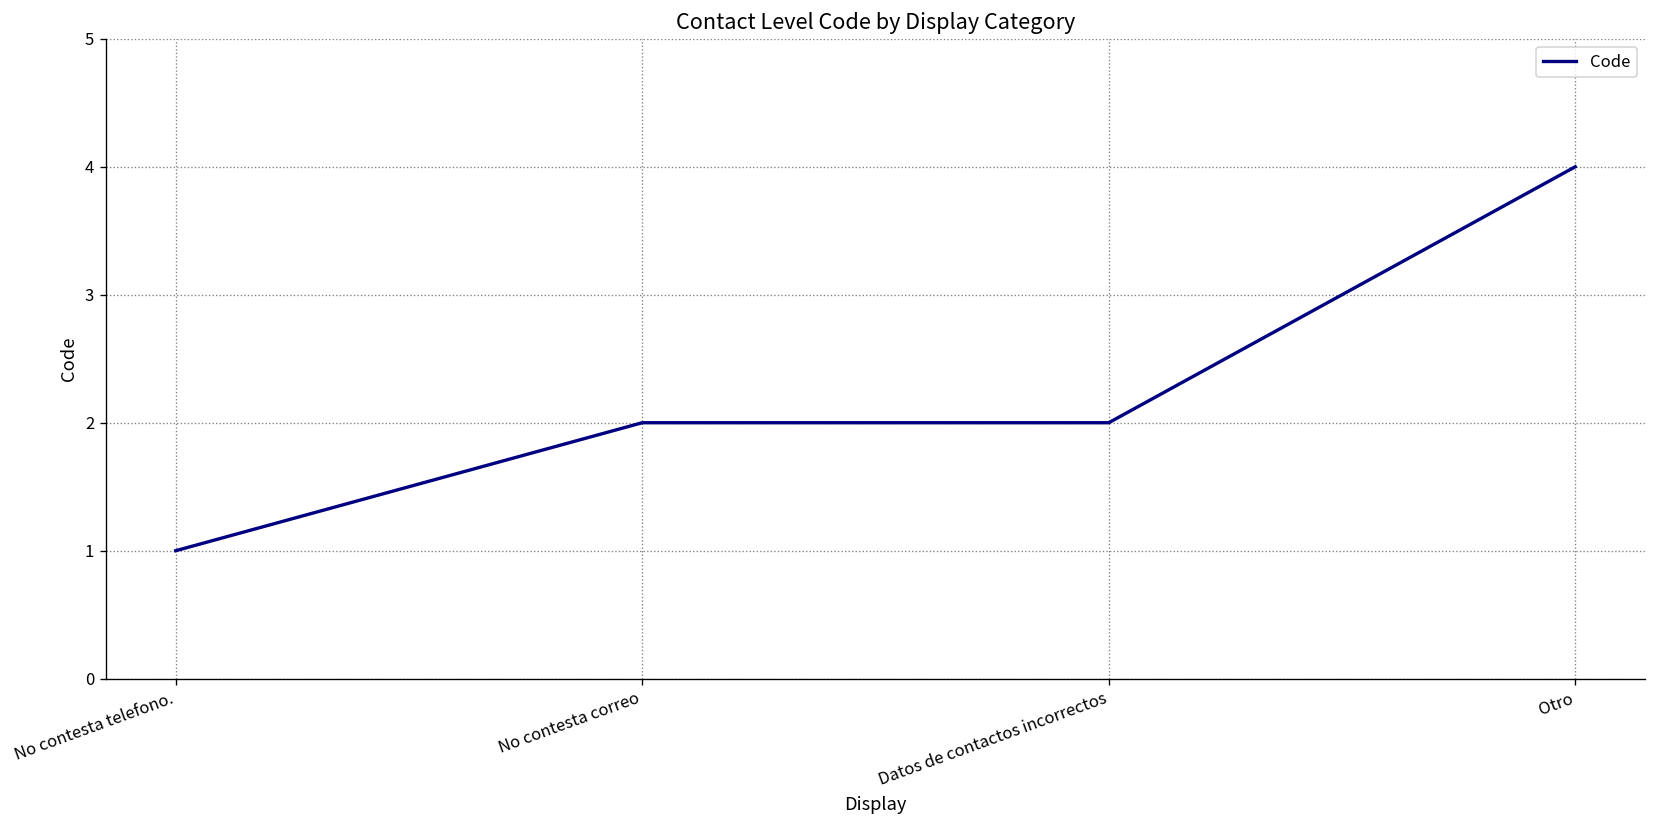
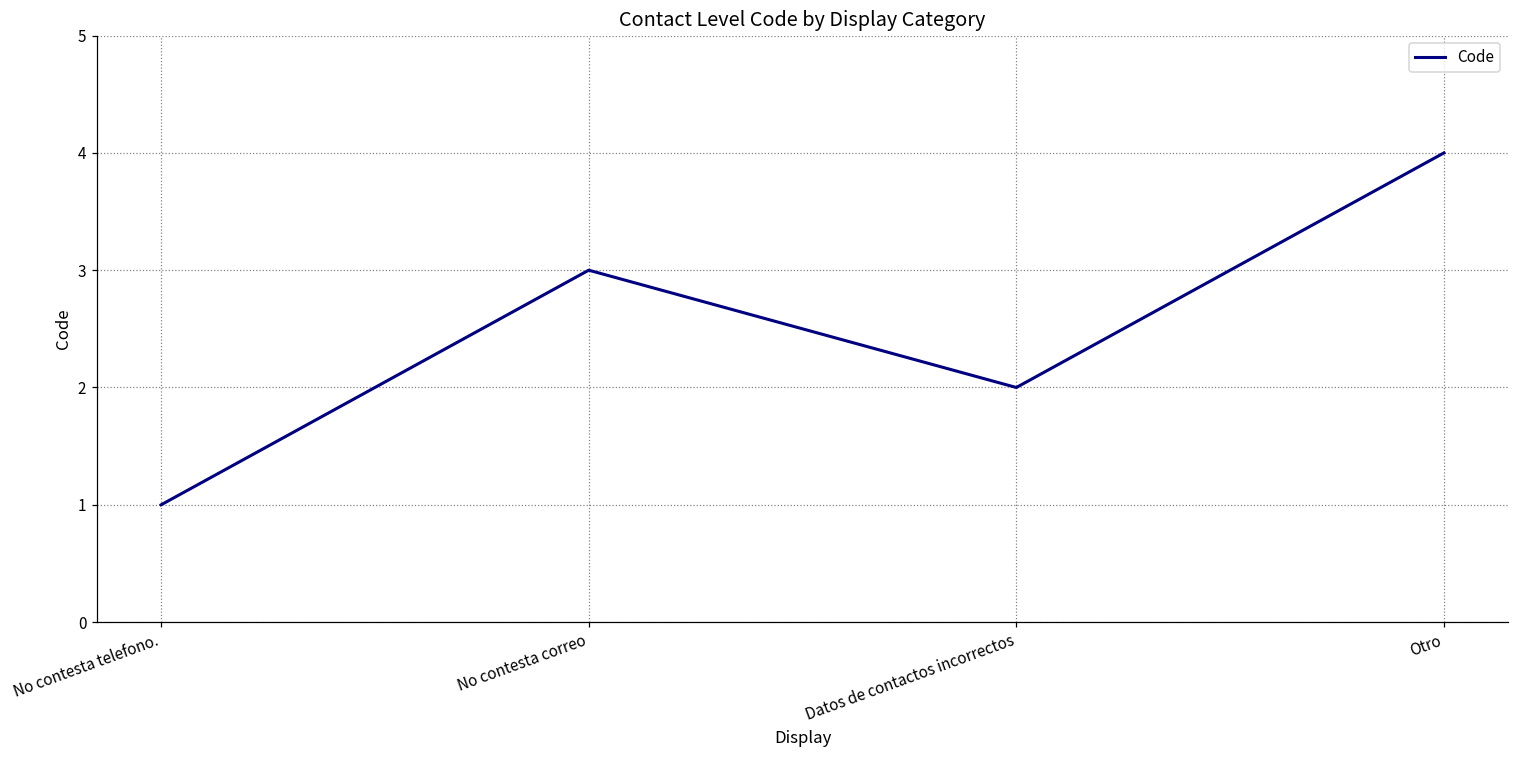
  {
    "No contesta telefono.": 1,
-   "No contesta correo": 2,
+   "No contesta correo": 3,
    "Datos de contactos incorrectos": 2,
    "Otro": 4
  }
